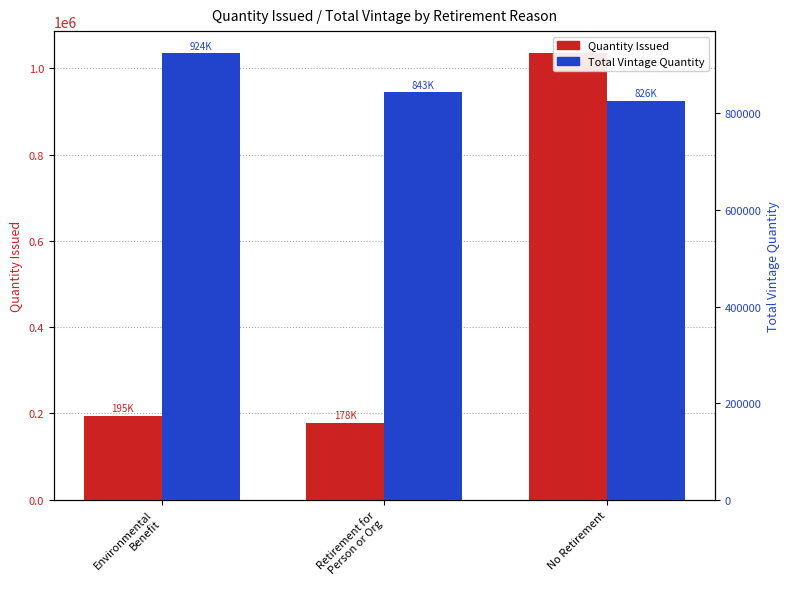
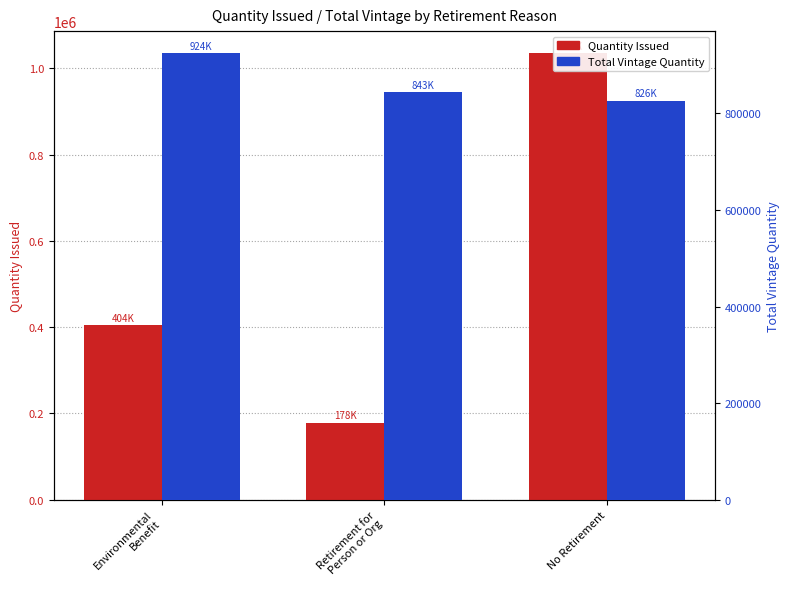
  {
    "Quantity Issued": {
-     "Environmental Benefit": "195K"
+     "Environmental Benefit": "404K"
    },
    "Total Vintage Quantity": {
      "Environmental Benefit": "924K",
      "Retirement for Person or Org": "843K",
      "No Retirement": "826K"
    }
  }
